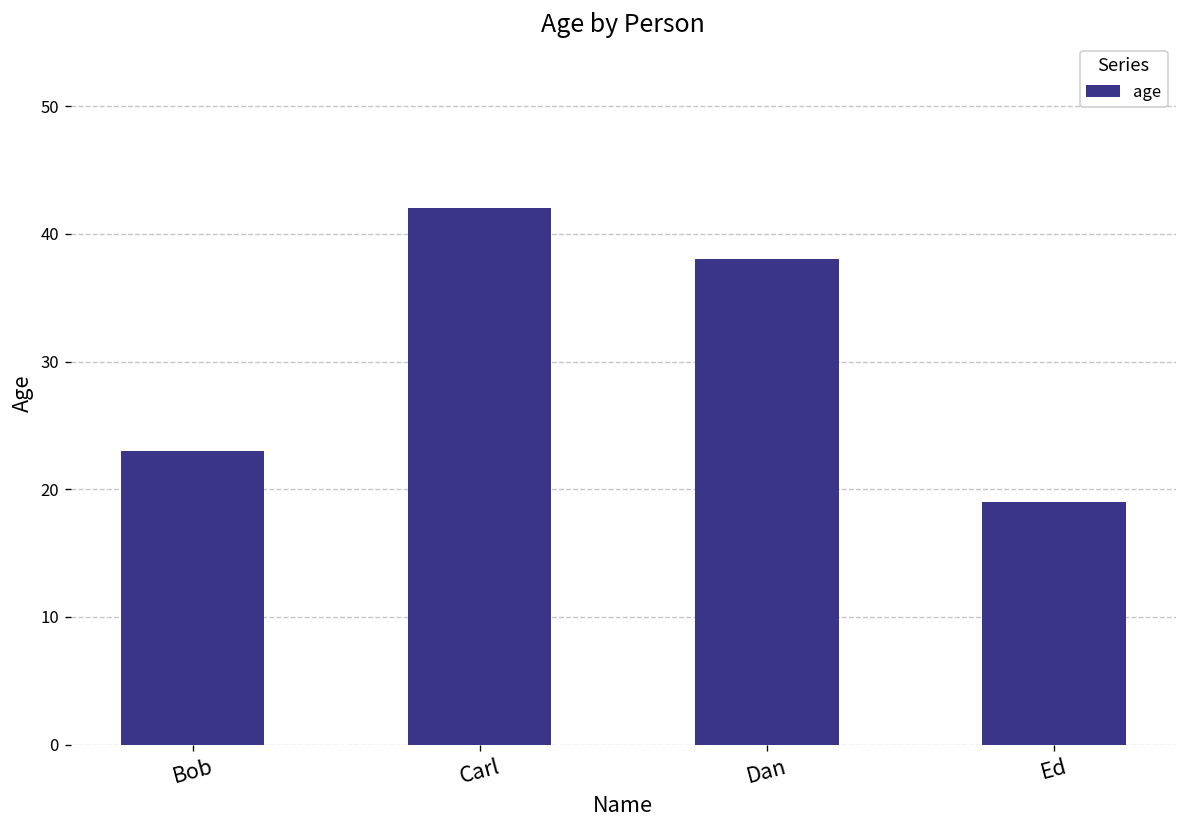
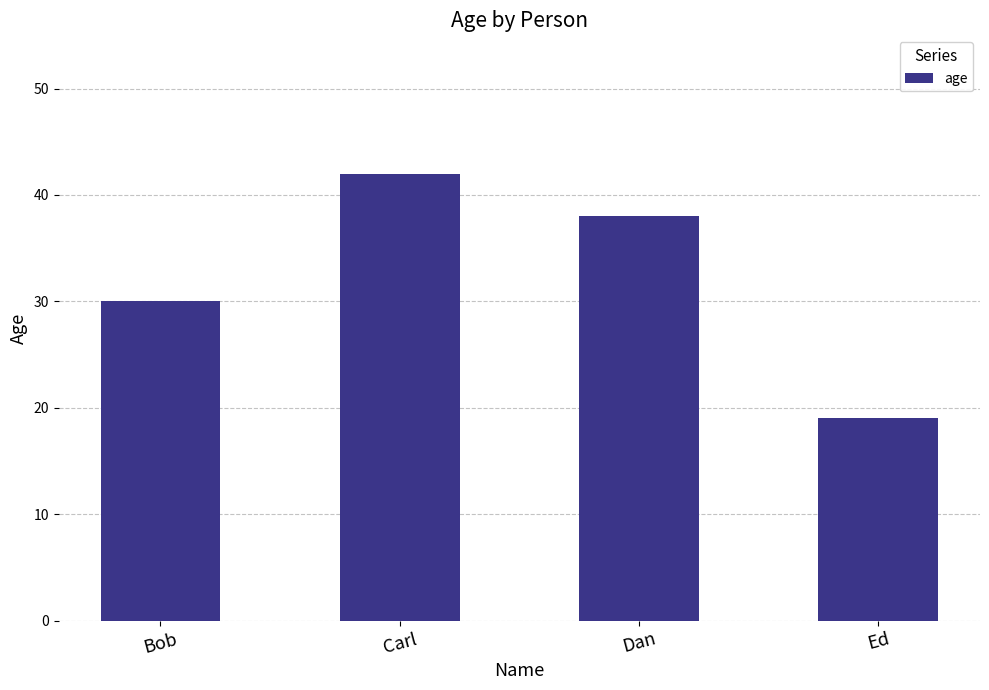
  {
-   "Bob": 23,
+   "Bob": 30,
    "Carl": 42,
    "Dan": 38,
    "Ed": 19
  }
